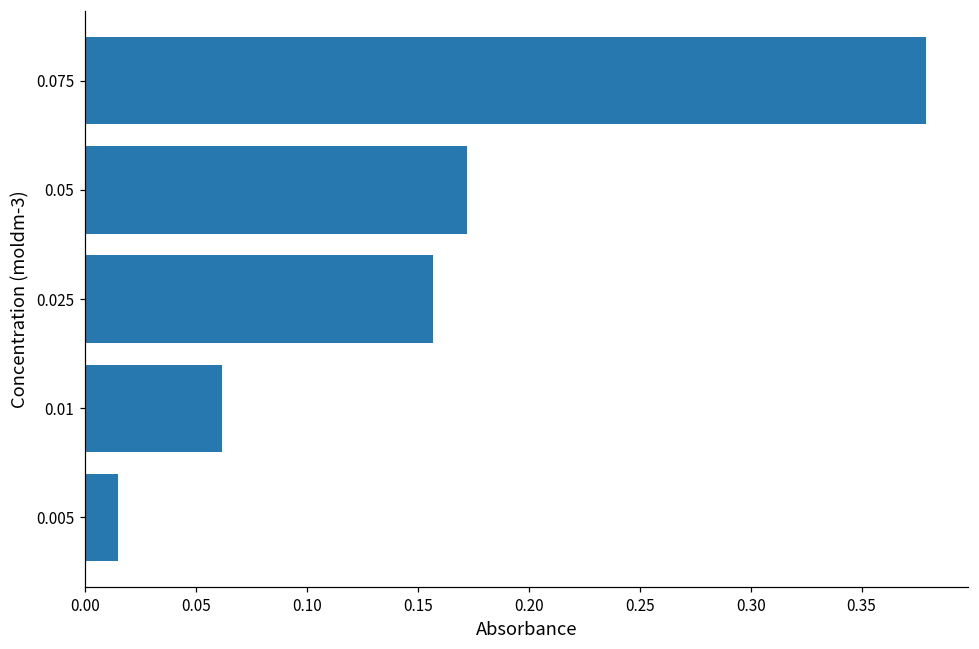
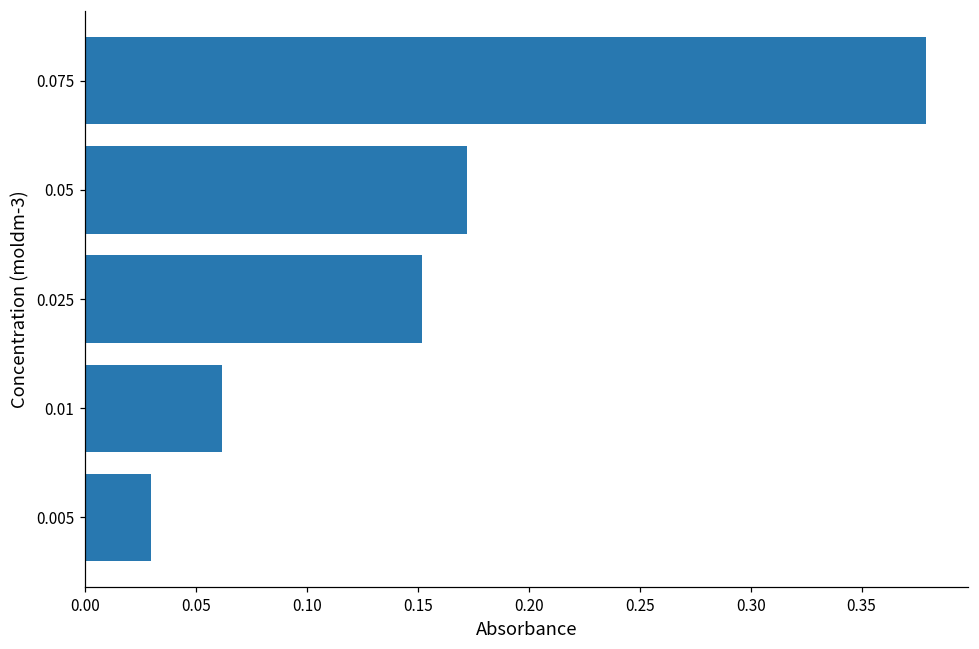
  {
    "0.075": 0.379,
    "0.05": 0.172,
-   "0.025": 0.157,
+   "0.025": 0.152,
    "0.01": 0.062,
-   "0.005": 0.015
+   "0.005": 0.030
  }
